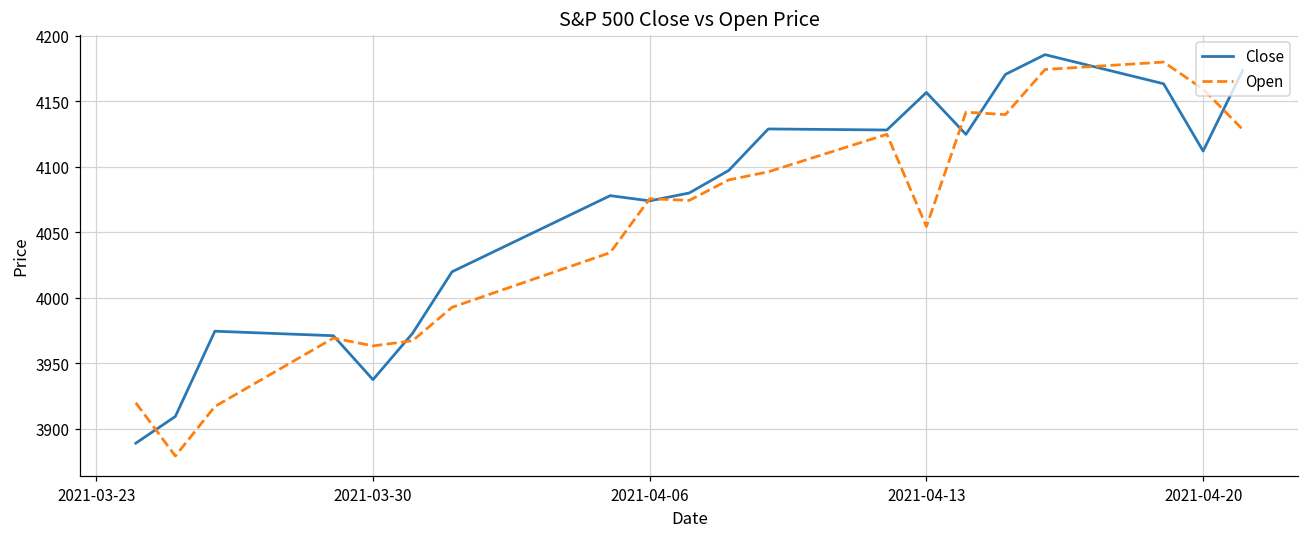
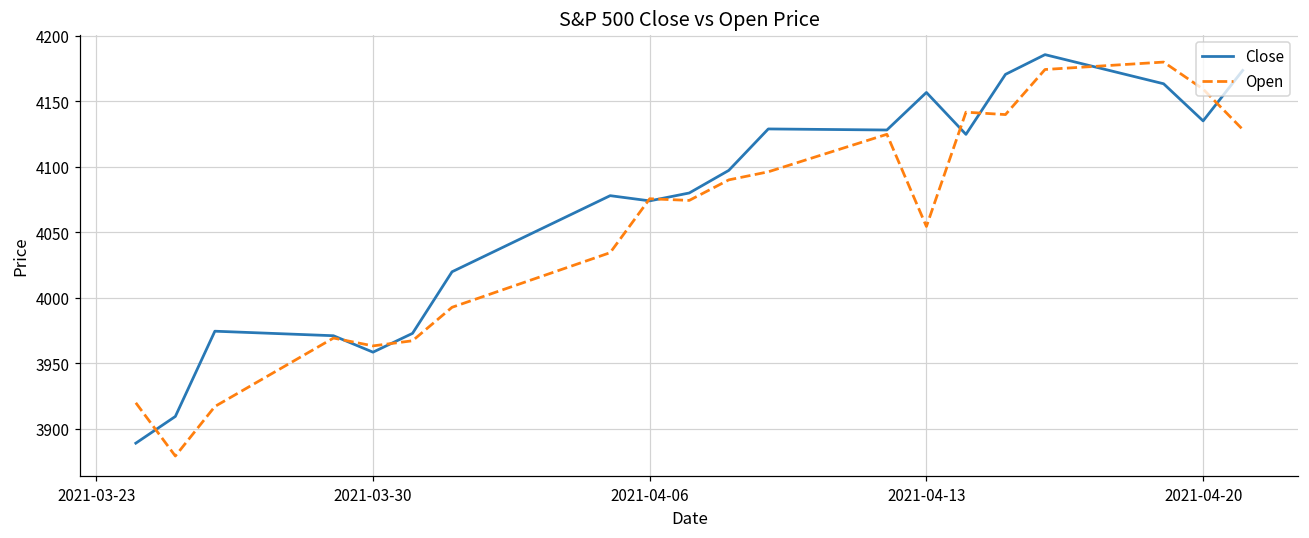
  {
    "Close": {
-     "2021-03-30": 3938,
+     "2021-03-30": 3959,
      "2021-04-13": 4157,
-     "2021-04-20": 4112
+     "2021-04-20": 4135
    },
    "Open": {
      "2021-03-30": 3963,
      "2021-04-13": 4054
    }
  }
